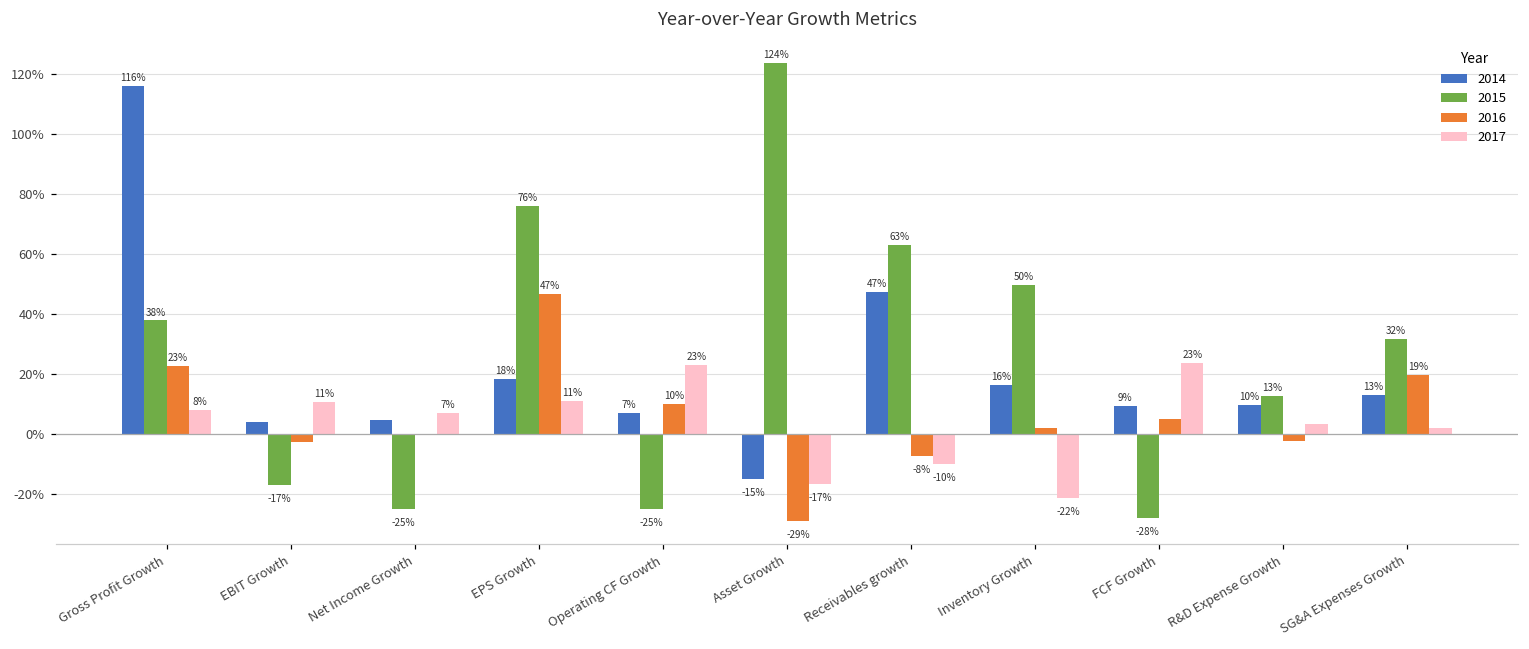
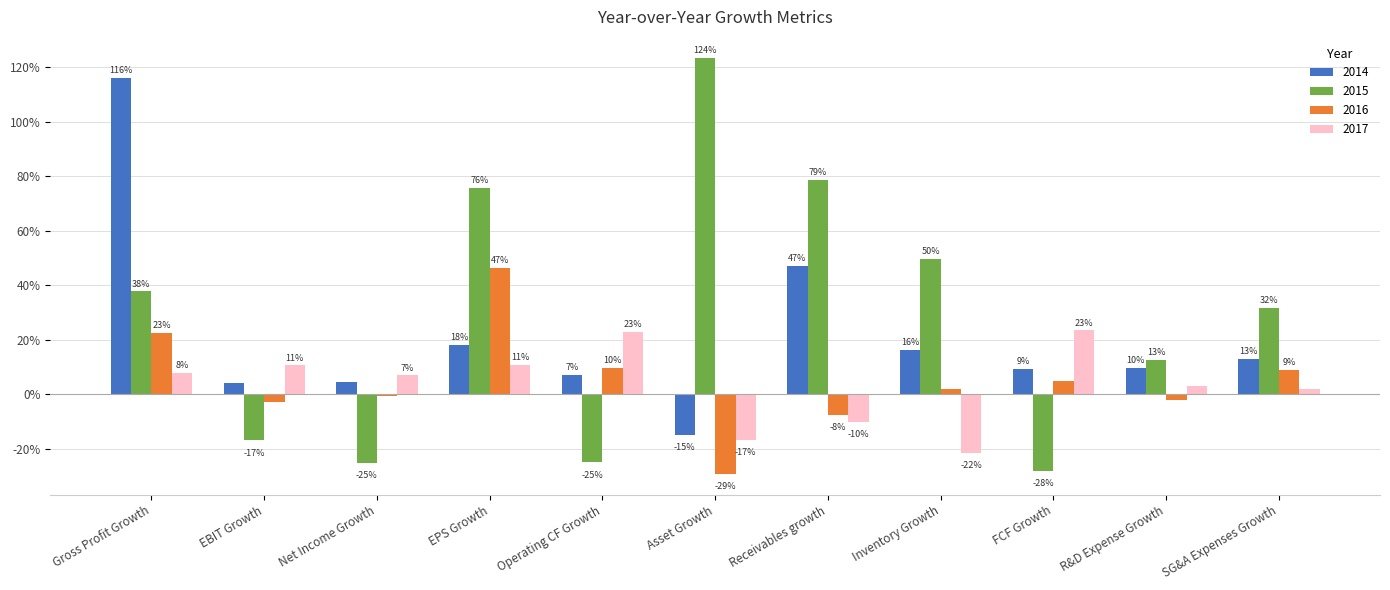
  {
    "2014": {
      "Gross Profit Growth": "116%",
      "EPS Growth": "18%",
      "Operating CF Growth": "7%",
      "Asset Growth": "-15%",
      "Receivables growth": "47%",
      "Inventory Growth": "16%",
      "FCF Growth": "9%",
      "R&D Expense Growth": "10%",
      "SG&A Expenses Growth": "13%"
    },
    "2015": {
      "Gross Profit Growth": "38%",
      "EBIT Growth": "-17%",
      "Net Income Growth": "-25%",
      "EPS Growth": "76%",
      "Operating CF Growth": "-25%",
      "Asset Growth": "124%",
-     "Receivables growth": "63%",
+     "Receivables growth": "79%",
      "Inventory Growth": "50%",
      "FCF Growth": "-28%",
      "R&D Expense Growth": "13%",
      "SG&A Expenses Growth": "32%"
    },
    "2016": {
      "Gross Profit Growth": "23%",
      "EPS Growth": "47%",
      "Operating CF Growth": "10%",
      "Asset Growth": "-29%",
      "Receivables growth": "-8%",
-     "SG&A Expenses Growth": "19%"
+     "SG&A Expenses Growth": "9%"
    },
    "2017": {
      "Gross Profit Growth": "8%",
      "EBIT Growth": "11%",
      "Net Income Growth": "7%",
      "EPS Growth": "11%",
      "Operating CF Growth": "23%",
      "Asset Growth": "-17%",
      "Receivables growth": "-10%",
      "Inventory Growth": "-22%",
      "FCF Growth": "23%"
    }
  }
